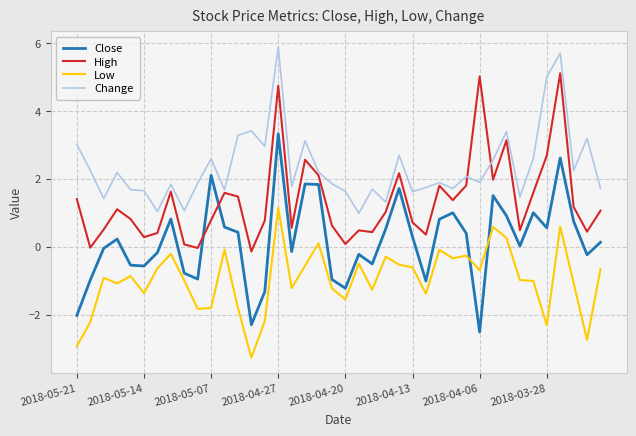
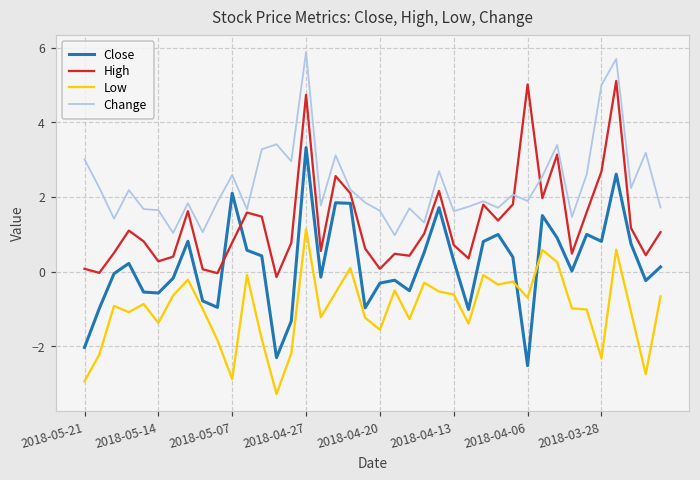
  {
    "Close": {
      "2018-05-21": -2.0,
      "2018-05-14": -0.6,
      "2018-05-07": 2.1,
      "2018-04-27": 3.3,
-     "2018-04-20": -1.2,
+     "2018-04-20": -0.3,
      "2018-04-13": 0.3,
      "2018-04-06": -2.5,
-     "2018-03-28": 0.6
+     "2018-03-28": 0.8
    },
    "High": {
-     "2018-05-21": 1.4,
+     "2018-05-21": 0.1,
      "2018-05-14": 0.3,
      "2018-05-07": 0.8,
      "2018-04-27": 4.7,
      "2018-04-20": 0.1,
      "2018-04-13": 0.7,
      "2018-04-06": 5.0,
      "2018-03-28": 2.7
    },
    "Low": {
      "2018-05-21": -2.9,
      "2018-05-14": -1.4,
-     "2018-05-07": -1.8,
+     "2018-05-07": -2.9,
      "2018-04-27": 1.1,
      "2018-04-20": -1.6,
      "2018-04-13": -0.6,
      "2018-04-06": -0.7,
      "2018-03-28": -2.3
    },
    "Change": {
      "2018-05-21": 3.0,
      "2018-05-14": 1.6,
      "2018-05-07": 2.6,
      "2018-04-27": 5.9,
      "2018-04-20": 1.6,
      "2018-04-13": 1.6,
      "2018-04-06": 1.9,
      "2018-03-28": 5.0
    }
  }
